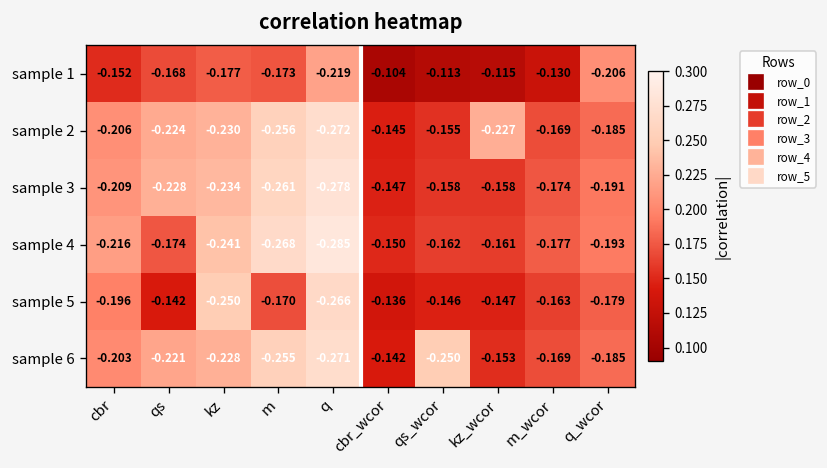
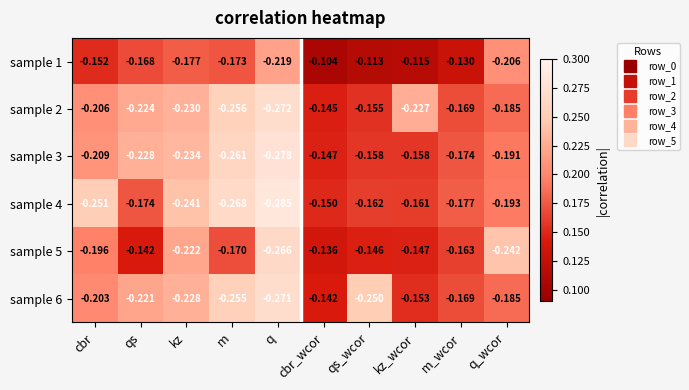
  {
    "sample 1": {
      "cbr": -0.152,
      "qs": -0.168,
      "kz": -0.177,
      "m": -0.173,
      "q": -0.219,
      "cbr_wcor": -0.104,
      "qs_wcor": -0.113,
      "kz_wcor": -0.115,
      "m_wcor": -0.130,
      "q_wcor": -0.206
    },
    "sample 2": {
      "cbr": -0.206,
      "qs": -0.224,
      "kz": -0.230,
      "m": -0.256,
      "q": -0.272,
      "cbr_wcor": -0.145,
      "qs_wcor": -0.155,
      "kz_wcor": -0.227,
      "m_wcor": -0.169,
      "q_wcor": -0.185
    },
    "sample 3": {
      "cbr": -0.209,
      "qs": -0.228,
      "kz": -0.234,
      "m": -0.261,
      "cbr_wcor": -0.147,
      "qs_wcor": -0.158,
      "kz_wcor": -0.158,
      "m_wcor": -0.174,
      "q_wcor": -0.191
    },
    "sample 4": {
-     "cbr": -0.216,
+     "cbr": -0.251,
      "qs": -0.174,
      "kz": -0.241,
      "m": -0.268,
      "cbr_wcor": -0.150,
      "qs_wcor": -0.162,
      "kz_wcor": -0.161,
      "m_wcor": -0.177,
      "q_wcor": -0.193
    },
    "sample 5": {
      "cbr": -0.196,
      "qs": -0.142,
-     "kz": -0.250,
+     "kz": -0.222,
      "m": -0.170,
      "q": -0.266,
      "cbr_wcor": -0.136,
      "qs_wcor": -0.146,
      "kz_wcor": -0.147,
      "m_wcor": -0.163,
-     "q_wcor": -0.179
+     "q_wcor": -0.242
    },
    "sample 6": {
      "cbr": -0.203,
      "qs": -0.221,
      "kz": -0.228,
      "m": -0.255,
      "q": -0.271,
      "cbr_wcor": -0.142,
      "qs_wcor": -0.250,
      "kz_wcor": -0.153,
      "m_wcor": -0.169,
      "q_wcor": -0.185
    }
  }
